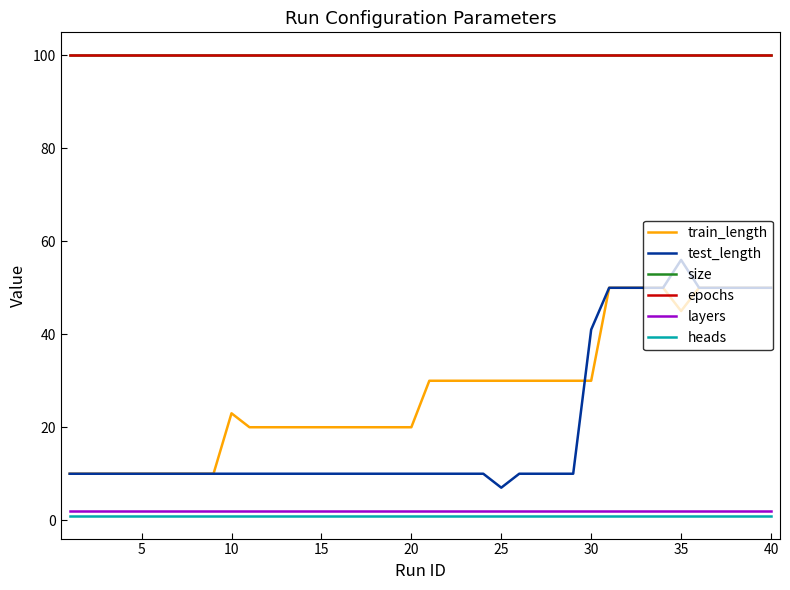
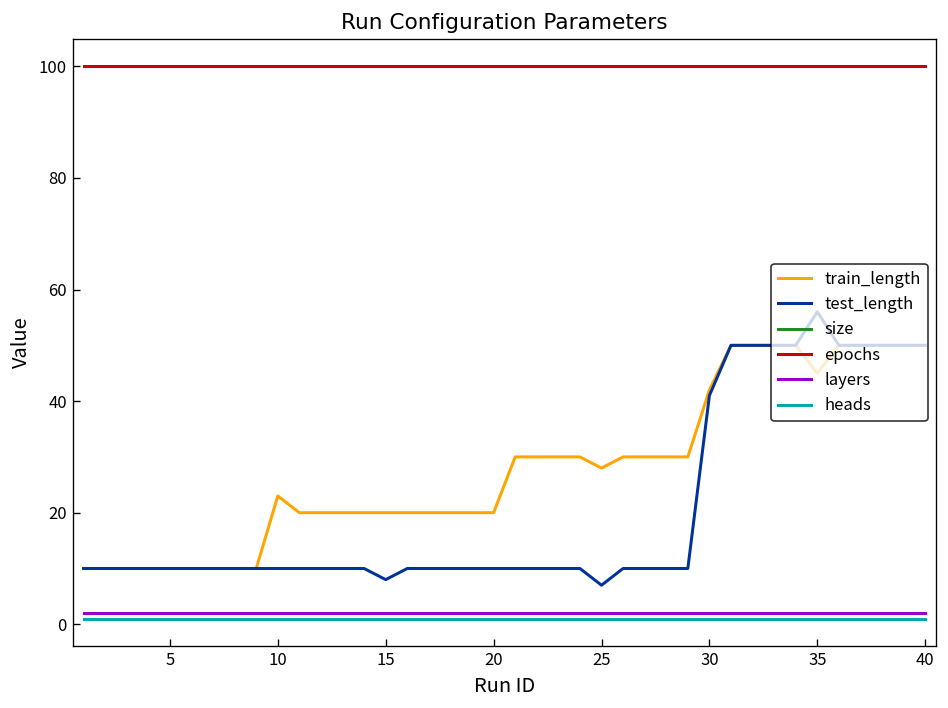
  {
    "train_length": {
      "10": 23,
      "15": 20,
      "20": 20,
-     "25": 30,
-     "30": 30
+     "25": 28,
+     "30": 42
    },
    "test_length": {
      "10": 10,
-     "15": 10,
+     "15": 8,
      "20": 10,
      "25": 7,
      "30": 41
    },
    "epochs": {
      "5": 100,
      "10": 100,
      "15": 100,
      "20": 100,
      "25": 100,
      "30": 100,
      "35": 100,
      "40": 100
    },
    "layers": {
      "5": 2,
      "10": 2,
      "15": 2,
      "20": 2,
      "25": 2,
      "30": 2,
      "35": 2,
      "40": 2
    },
    "heads": {
      "5": 1,
      "10": 1,
      "15": 1,
      "20": 1,
      "25": 1,
      "30": 1,
      "35": 1,
      "40": 1
    }
  }
